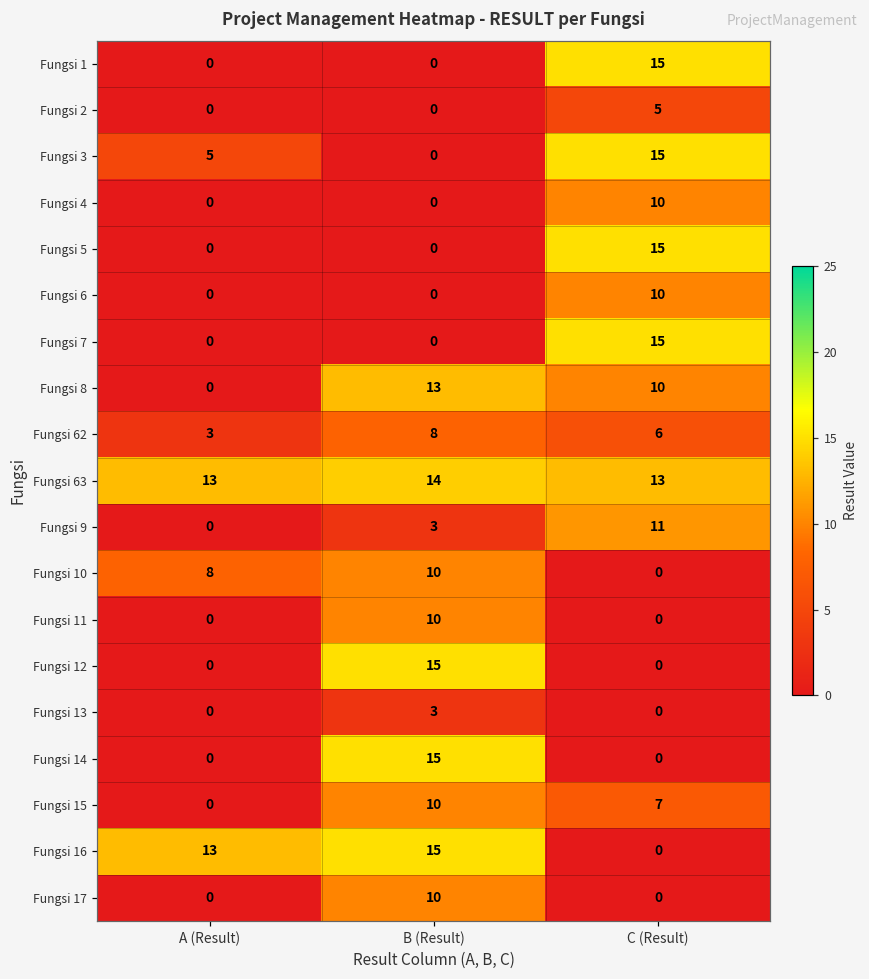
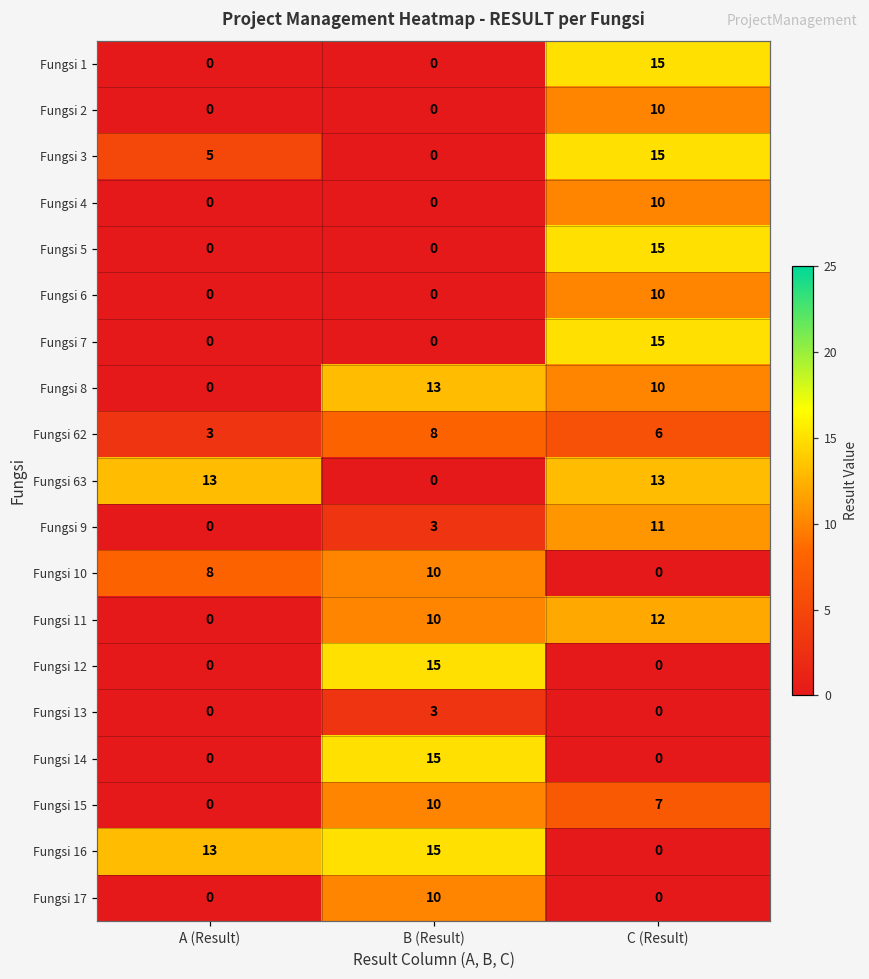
  {
    "Fungsi 1": {
      "A (Result)": 0,
      "B (Result)": 0,
      "C (Result)": 15
    },
    "Fungsi 2": {
      "A (Result)": 0,
      "B (Result)": 0,
-     "C (Result)": 5
+     "C (Result)": 10
    },
    "Fungsi 3": {
      "A (Result)": 5,
      "B (Result)": 0,
      "C (Result)": 15
    },
    "Fungsi 4": {
      "A (Result)": 0,
      "B (Result)": 0,
      "C (Result)": 10
    },
    "Fungsi 5": {
      "A (Result)": 0,
      "B (Result)": 0,
      "C (Result)": 15
    },
    "Fungsi 6": {
      "A (Result)": 0,
      "B (Result)": 0,
      "C (Result)": 10
    },
    "Fungsi 7": {
      "A (Result)": 0,
      "B (Result)": 0,
      "C (Result)": 15
    },
    "Fungsi 8": {
      "A (Result)": 0,
      "B (Result)": 13,
      "C (Result)": 10
    },
    "Fungsi 62": {
      "A (Result)": 3,
      "B (Result)": 8,
      "C (Result)": 6
    },
    "Fungsi 63": {
      "A (Result)": 13,
-     "B (Result)": 14,
+     "B (Result)": 0,
      "C (Result)": 13
    },
    "Fungsi 9": {
      "A (Result)": 0,
      "B (Result)": 3,
      "C (Result)": 11
    },
    "Fungsi 10": {
      "A (Result)": 8,
      "B (Result)": 10,
      "C (Result)": 0
    },
    "Fungsi 11": {
      "A (Result)": 0,
      "B (Result)": 10,
-     "C (Result)": 0
+     "C (Result)": 12
    },
    "Fungsi 12": {
      "A (Result)": 0,
      "B (Result)": 15,
      "C (Result)": 0
    },
    "Fungsi 13": {
      "A (Result)": 0,
      "B (Result)": 3,
      "C (Result)": 0
    },
    "Fungsi 14": {
      "A (Result)": 0,
      "B (Result)": 15,
      "C (Result)": 0
    },
    "Fungsi 15": {
      "A (Result)": 0,
      "B (Result)": 10,
      "C (Result)": 7
    },
    "Fungsi 16": {
      "A (Result)": 13,
      "B (Result)": 15,
      "C (Result)": 0
    },
    "Fungsi 17": {
      "A (Result)": 0,
      "B (Result)": 10,
      "C (Result)": 0
    }
  }
